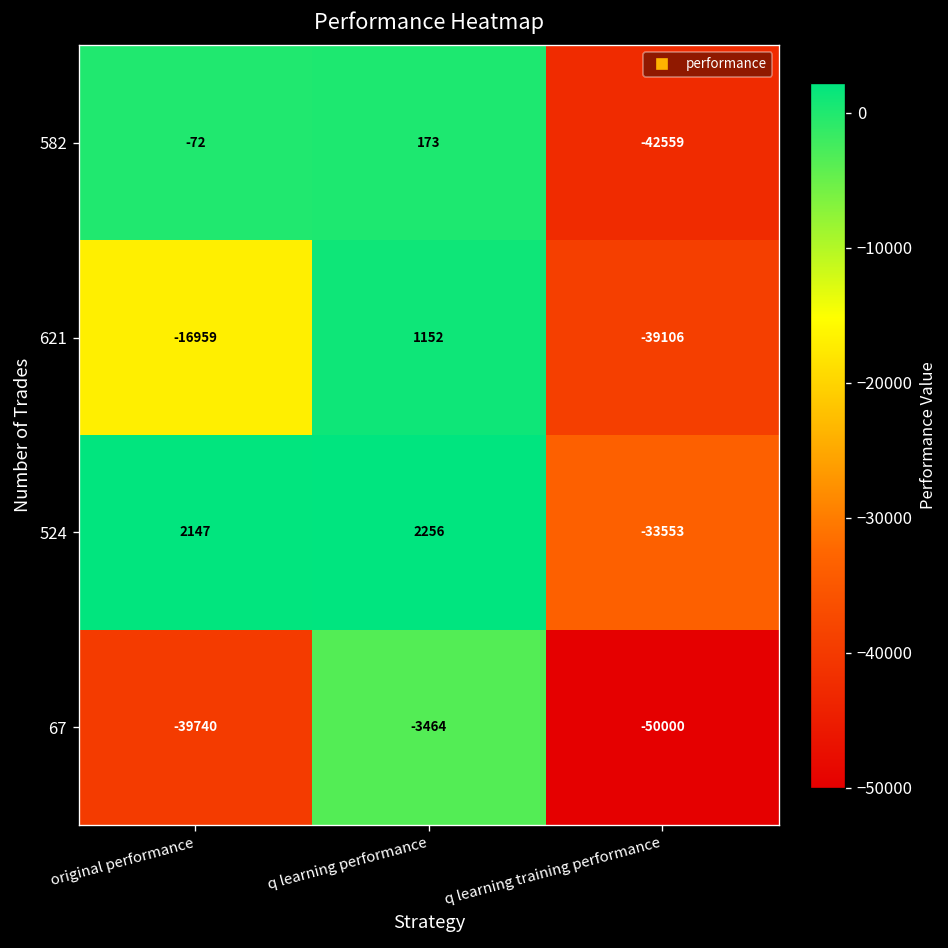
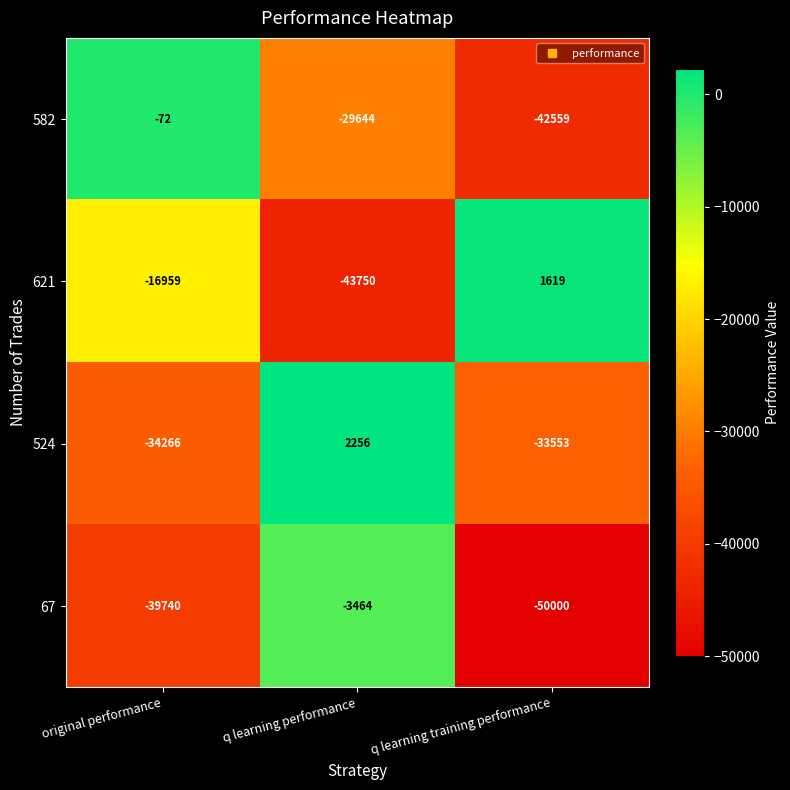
  {
    "582": {
      "original performance": -72,
-     "q learning performance": 173,
+     "q learning performance": -29644,
      "q learning training performance": -42559
    },
    "621": {
      "original performance": -16959,
-     "q learning performance": 1152,
-     "q learning training performance": -39106
+     "q learning performance": -43750,
+     "q learning training performance": 1619
    },
    "524": {
-     "original performance": 2147,
+     "original performance": -34266,
      "q learning performance": 2256,
      "q learning training performance": -33553
    },
    "67": {
      "original performance": -39740,
      "q learning performance": -3464,
      "q learning training performance": -50000
    }
  }
